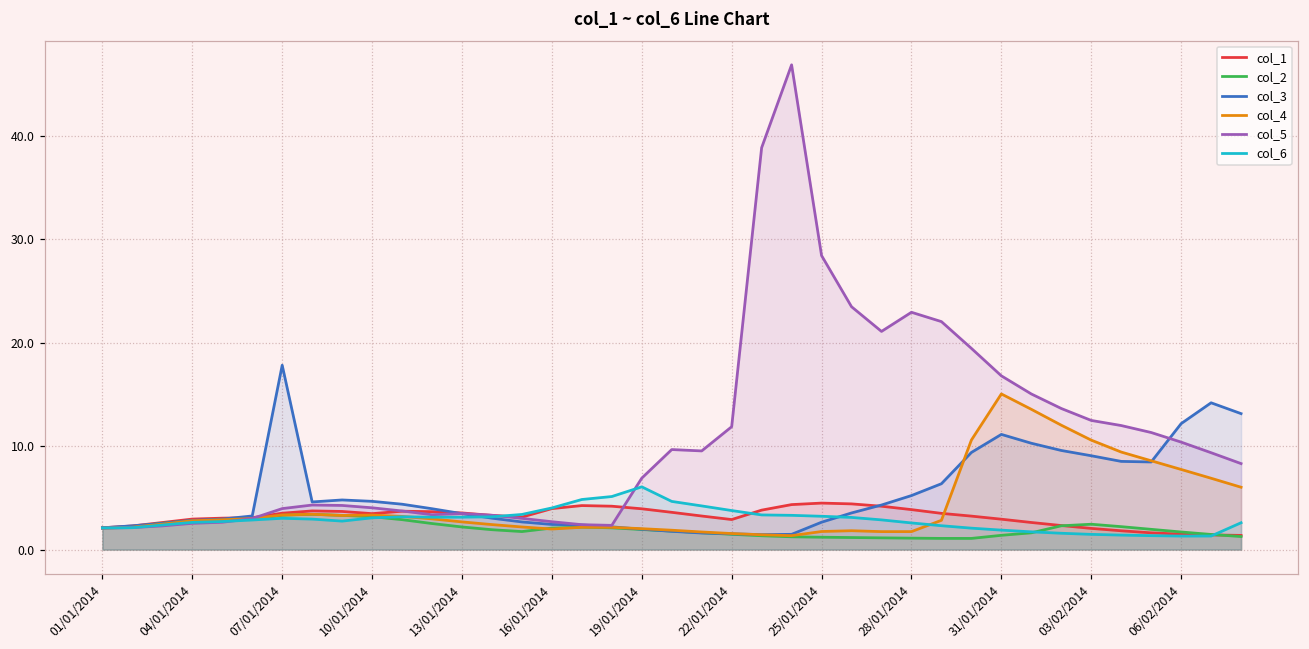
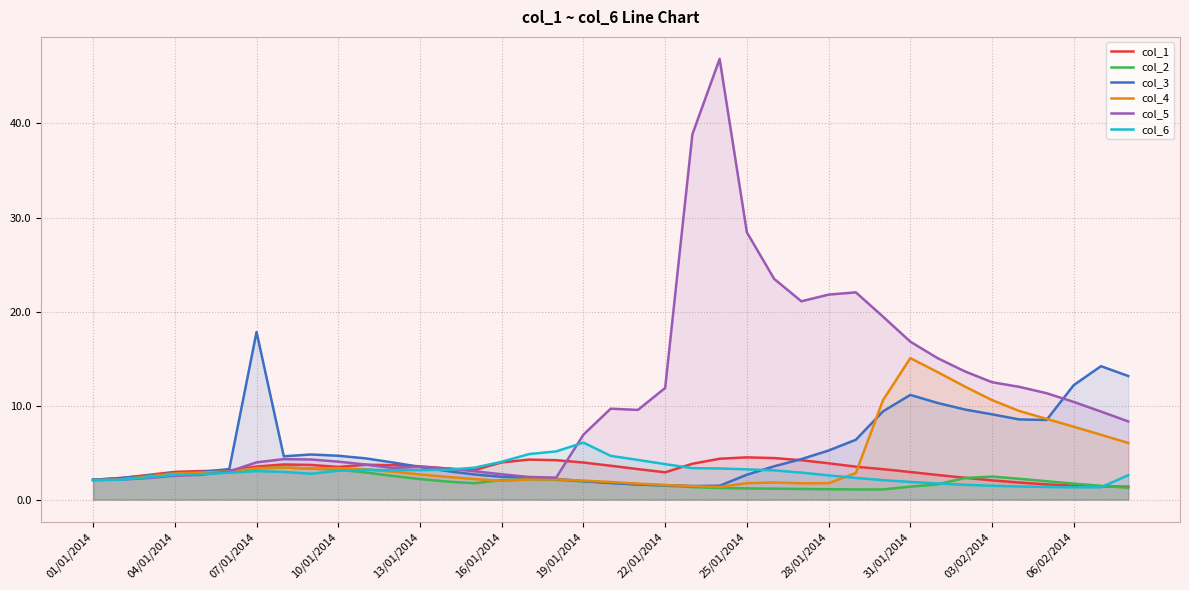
  {
    "col_1": {
      "19/01/2014": 4,
      "22/01/2014": 3,
      "25/01/2014": 4,
      "28/01/2014": 4,
      "31/01/2014": 3,
      "03/02/2014": 2
    },
    "col_2": {
      "13/01/2014": 2,
      "25/01/2014": 1,
      "28/01/2014": 1,
      "31/01/2014": 1,
      "03/02/2014": 2
    },
    "col_3": {
      "07/01/2014": 18,
      "10/01/2014": 5,
      "25/01/2014": 3,
      "28/01/2014": 5,
      "31/01/2014": 11,
      "03/02/2014": 9,
      "06/02/2014": 12
    },
    "col_4": {
      "13/01/2014": 3,
      "25/01/2014": 2,
      "28/01/2014": 2,
      "31/01/2014": 15,
      "03/02/2014": 11,
      "06/02/2014": 8
    },
    "col_5": {
      "07/01/2014": 4,
      "10/01/2014": 4,
      "19/01/2014": 7,
      "22/01/2014": 12,
      "25/01/2014": 28,
-     "28/01/2014": 23,
+     "28/01/2014": 22,
      "31/01/2014": 17,
      "03/02/2014": 12,
      "06/02/2014": 10
    },
    "col_6": {
      "07/01/2014": 3,
      "13/01/2014": 3,
      "19/01/2014": 6,
      "22/01/2014": 4,
      "25/01/2014": 3,
      "28/01/2014": 3,
      "31/01/2014": 2,
      "03/02/2014": 1
    }
  }
